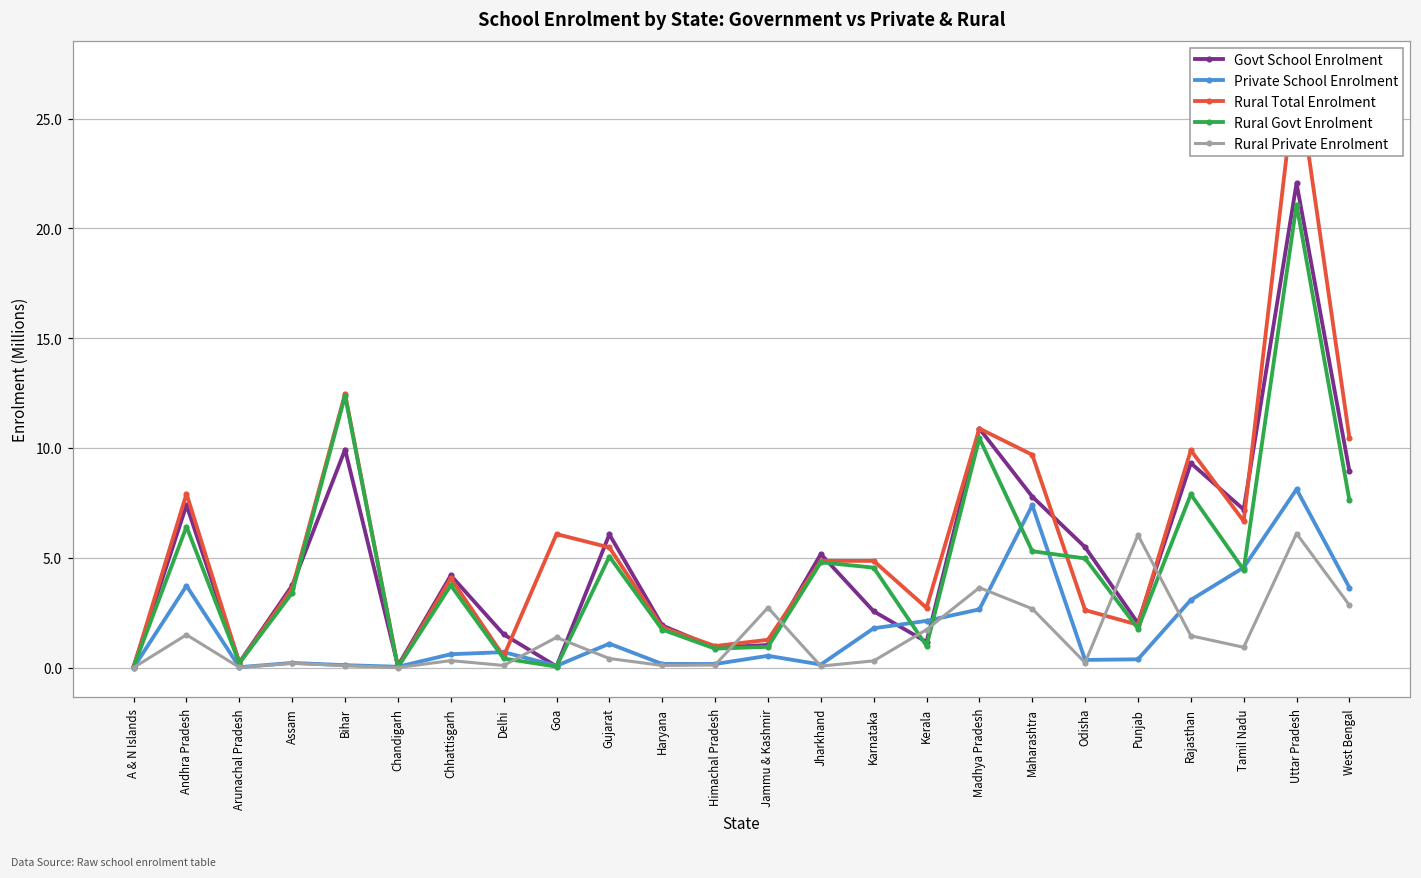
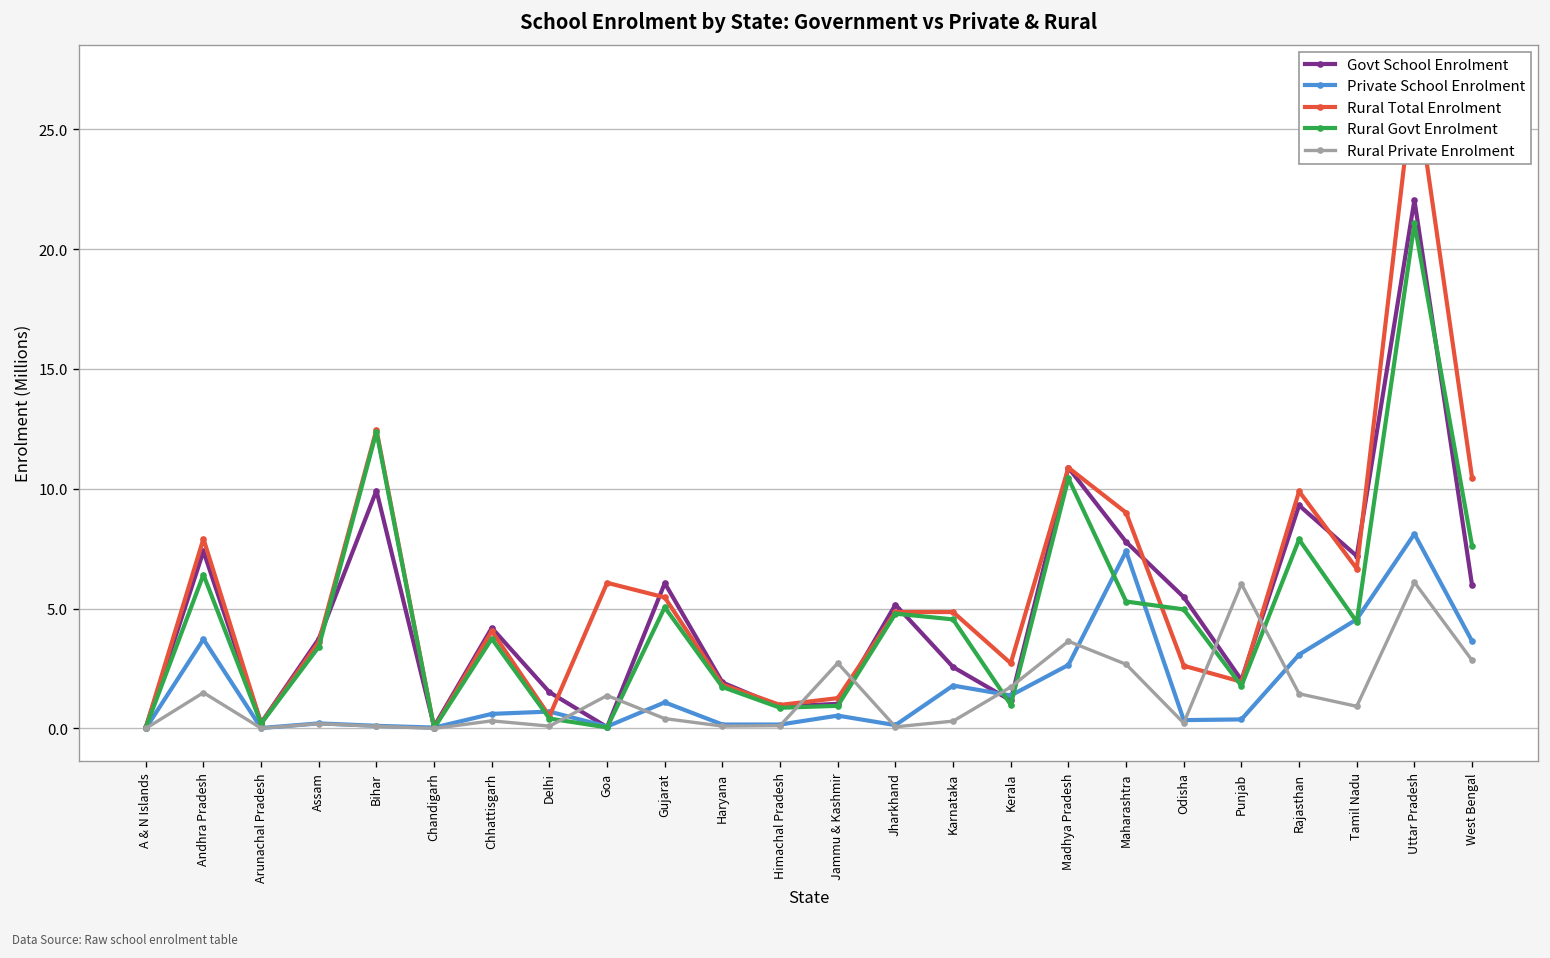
  {
    "Govt School Enrolment": {
      "Andhra Pradesh": 7.4,
      "Assam": 3.7,
      "Bihar": 9.9,
      "Chhattisgarh": 4.2,
      "Delhi": 1.5,
      "Gujarat": 6.1,
      "Jharkhand": 5.2,
      "Karnataka": 2.6,
      "Kerala": 1.2,
      "Maharashtra": 7.8,
      "Odisha": 5.5,
      "Rajasthan": 9.3,
      "Tamil Nadu": 7.2,
      "Uttar Pradesh": 22.1,
-     "West Bengal": 8.9
+     "West Bengal": 6.0
    },
    "Private School Enrolment": {
      "Andhra Pradesh": 3.7,
      "Chhattisgarh": 0.6,
      "Delhi": 0.7,
      "Gujarat": 1.1,
      "Jammu & Kashmir": 0.5,
      "Karnataka": 1.8,
-     "Kerala": 2.1,
+     "Kerala": 1.4,
      "Madhya Pradesh": 2.7,
      "Maharashtra": 7.4,
      "Punjab": 0.4,
      "Rajasthan": 3.1,
      "Uttar Pradesh": 8.1,
      "West Bengal": 3.6
    },
    "Rural Total Enrolment": {
      "Andhra Pradesh": 7.9,
      "Assam": 3.6,
      "Chhattisgarh": 4.1,
      "Goa": 6.1,
      "Gujarat": 5.5,
      "Jammu & Kashmir": 1.3,
      "Karnataka": 4.9,
      "Kerala": 2.7,
-     "Maharashtra": 9.7,
+     "Maharashtra": 9.0,
      "Odisha": 2.6,
      "Rajasthan": 9.9,
      "Tamil Nadu": 6.7,
      "West Bengal": 10.5
    },
    "Rural Govt Enrolment": {
      "Andhra Pradesh": 6.4,
      "Assam": 3.4,
      "Chhattisgarh": 3.7,
      "Gujarat": 5.1,
      "Karnataka": 4.6,
      "Kerala": 1.0,
      "Madhya Pradesh": 10.4,
      "Maharashtra": 5.3,
      "Odisha": 5.0,
      "Punjab": 1.8,
      "Rajasthan": 7.9,
      "Uttar Pradesh": 21.1,
      "West Bengal": 7.6
    },
    "Rural Private Enrolment": {
      "Andhra Pradesh": 1.5,
      "Chhattisgarh": 0.3,
      "Delhi": 0.1,
      "Goa": 1.4,
      "Gujarat": 0.4,
      "Jammu & Kashmir": 2.7,
      "Karnataka": 0.3,
      "Kerala": 1.7,
      "Madhya Pradesh": 3.6,
      "Maharashtra": 2.7,
      "Punjab": 6.0,
      "Rajasthan": 1.4,
      "Tamil Nadu": 0.9,
      "Uttar Pradesh": 6.1,
      "West Bengal": 2.8
    }
  }
